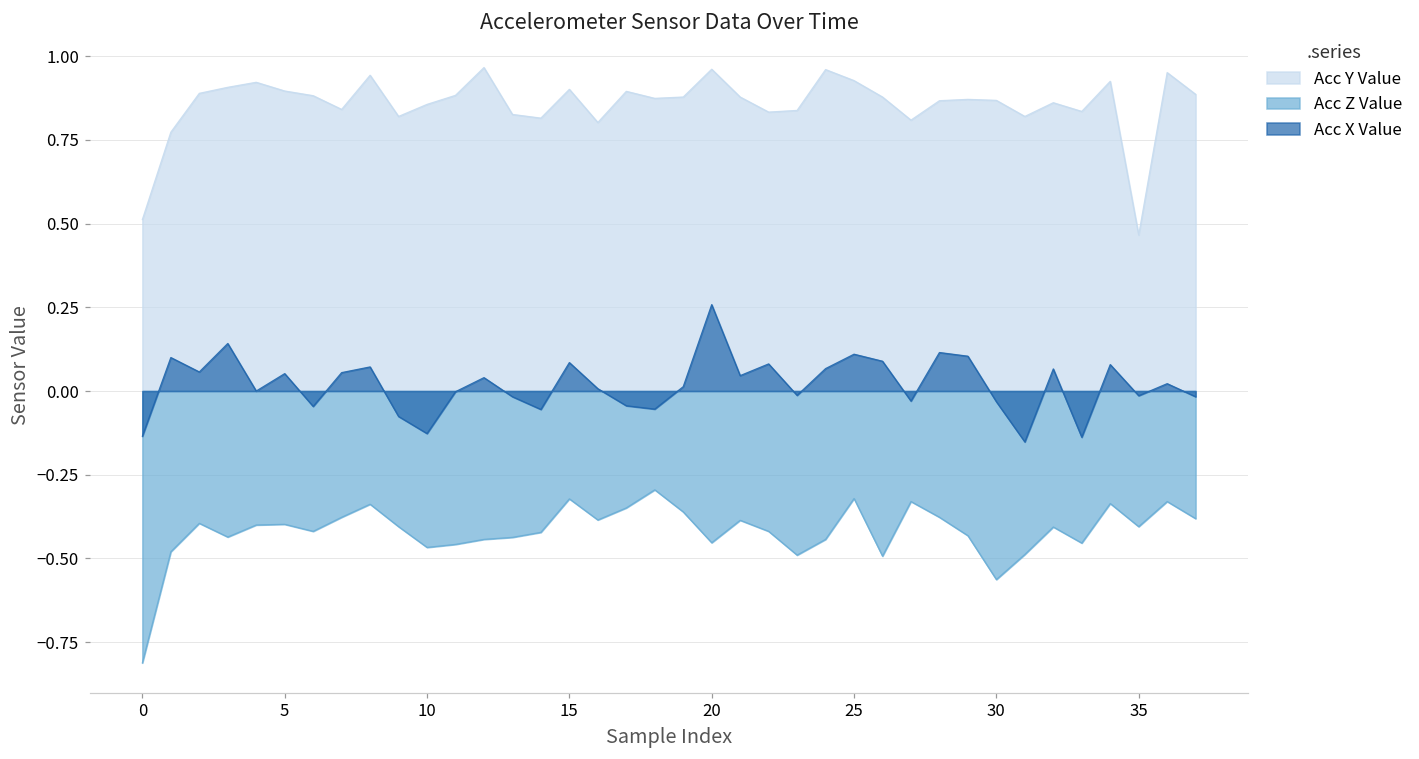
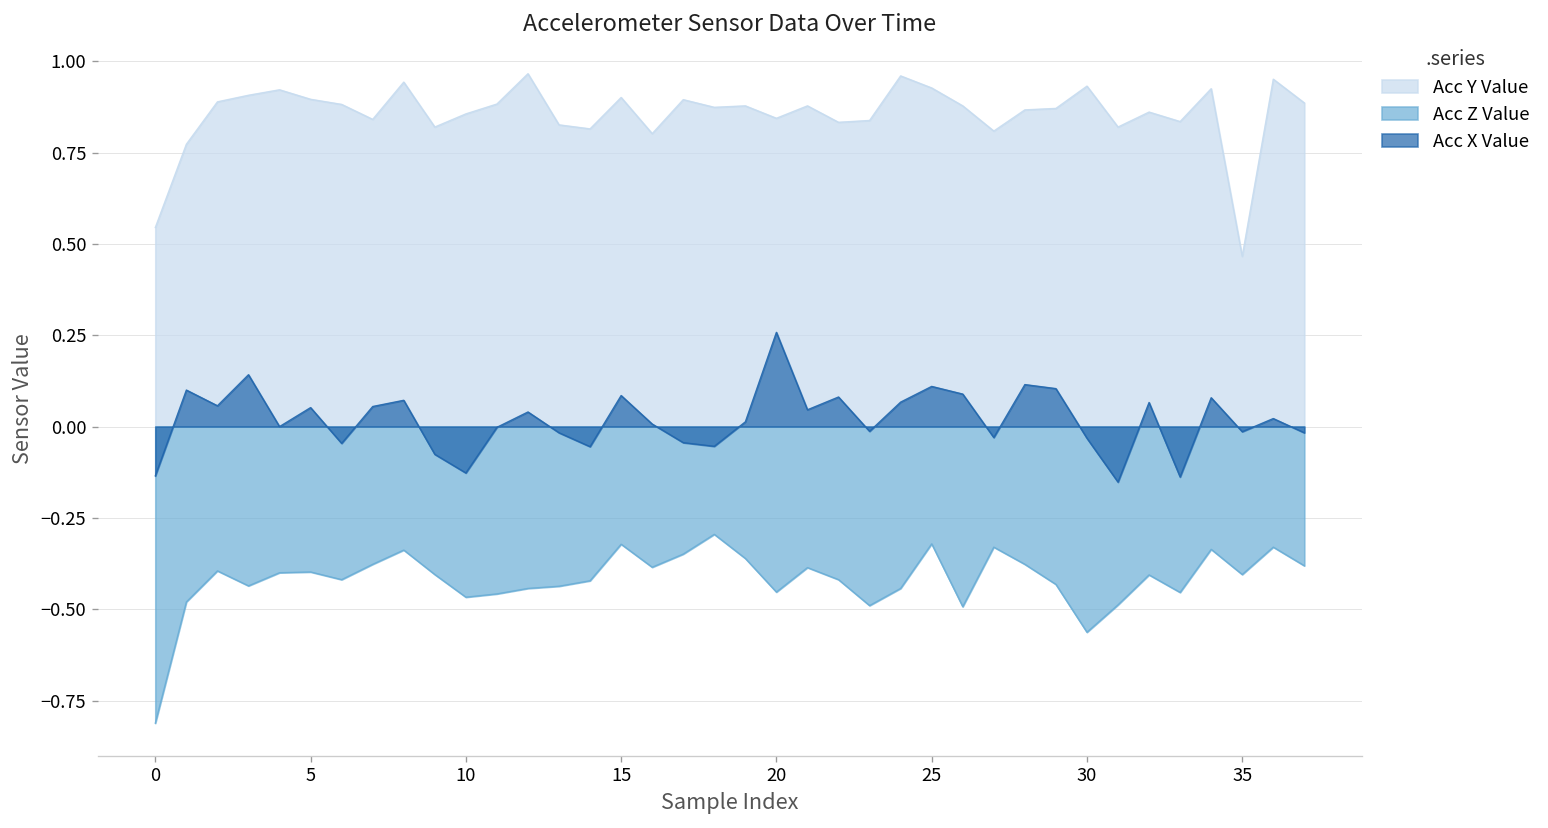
  {
    "Acc Y Value": {
-     "0": 0.51,
+     "0": 0.55,
      "5": 0.90,
      "10": 0.86,
      "15": 0.90,
-     "20": 0.96,
+     "20": 0.84,
      "25": 0.93,
-     "30": 0.87,
+     "30": 0.93,
      "35": 0.47
    }
  }
